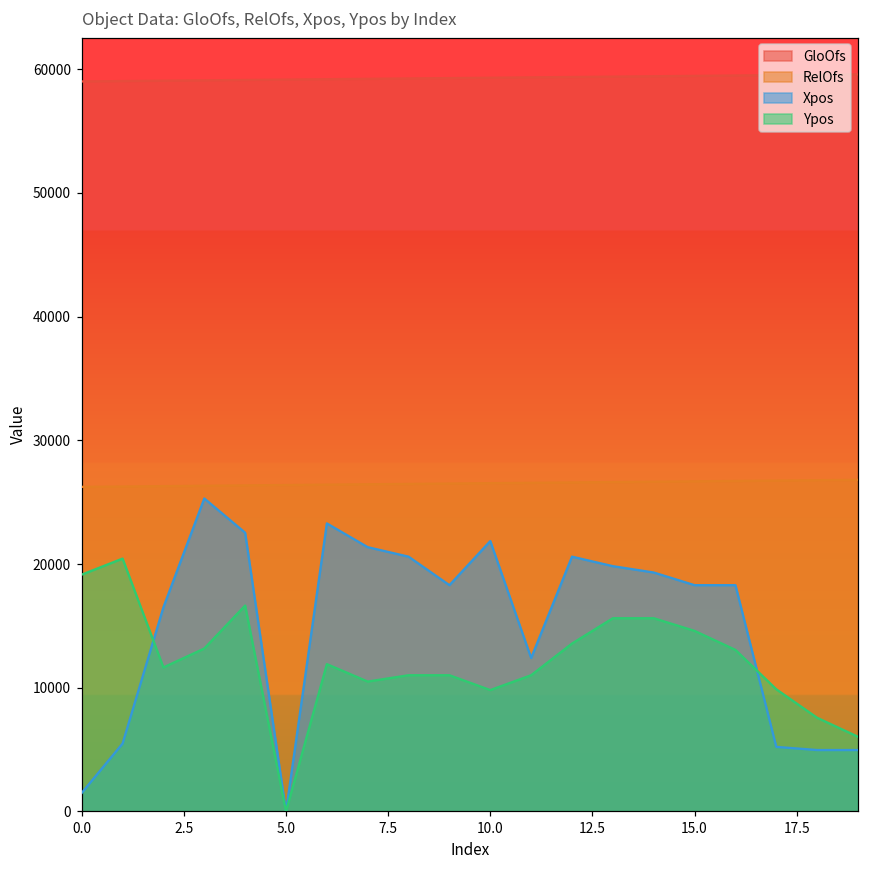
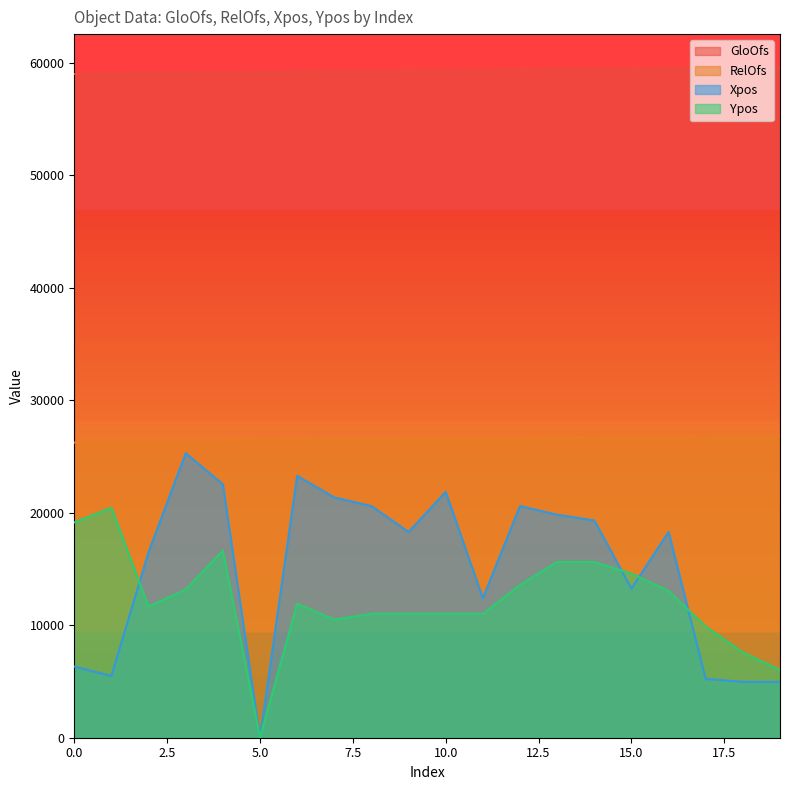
  {
    "Xpos": {
-     "0.0": 1500,
+     "0.0": 6300,
      "10.0": 21900,
-     "15.0": 18300
+     "15.0": 13300
    },
    "Ypos": {
      "0.0": 19100,
-     "10.0": 9800,
+     "10.0": 11000,
      "15.0": 14600
    }
  }
